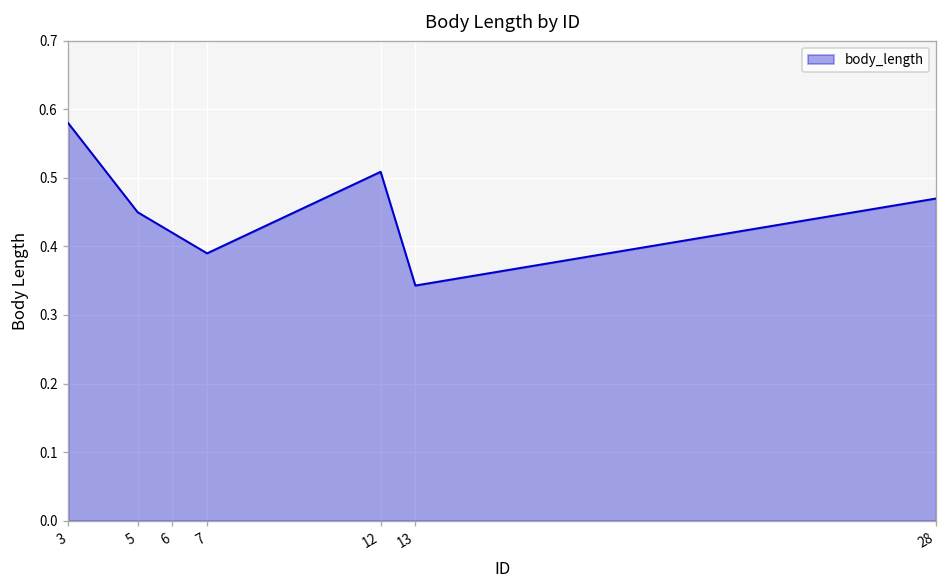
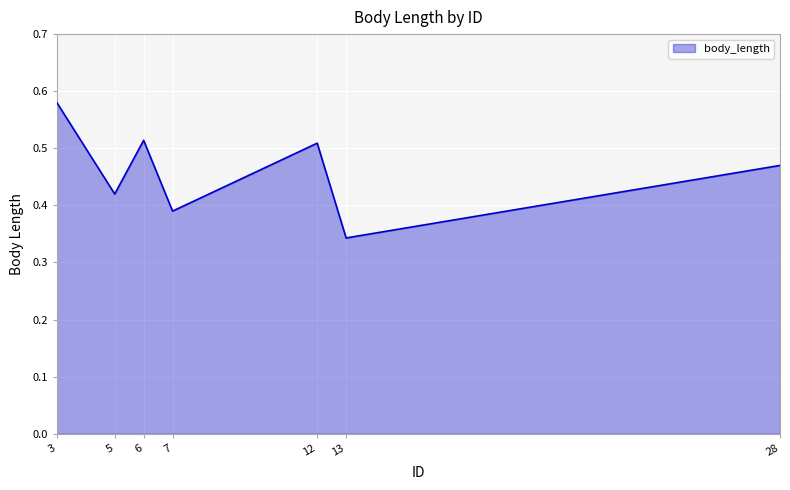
  {
    "3": 0.58,
-   "5": 0.45,
-   "6": 0.42,
+   "5": 0.42,
+   "6": 0.51,
    "7": 0.39,
    "12": 0.51,
    "13": 0.34,
    "28": 0.47
  }
